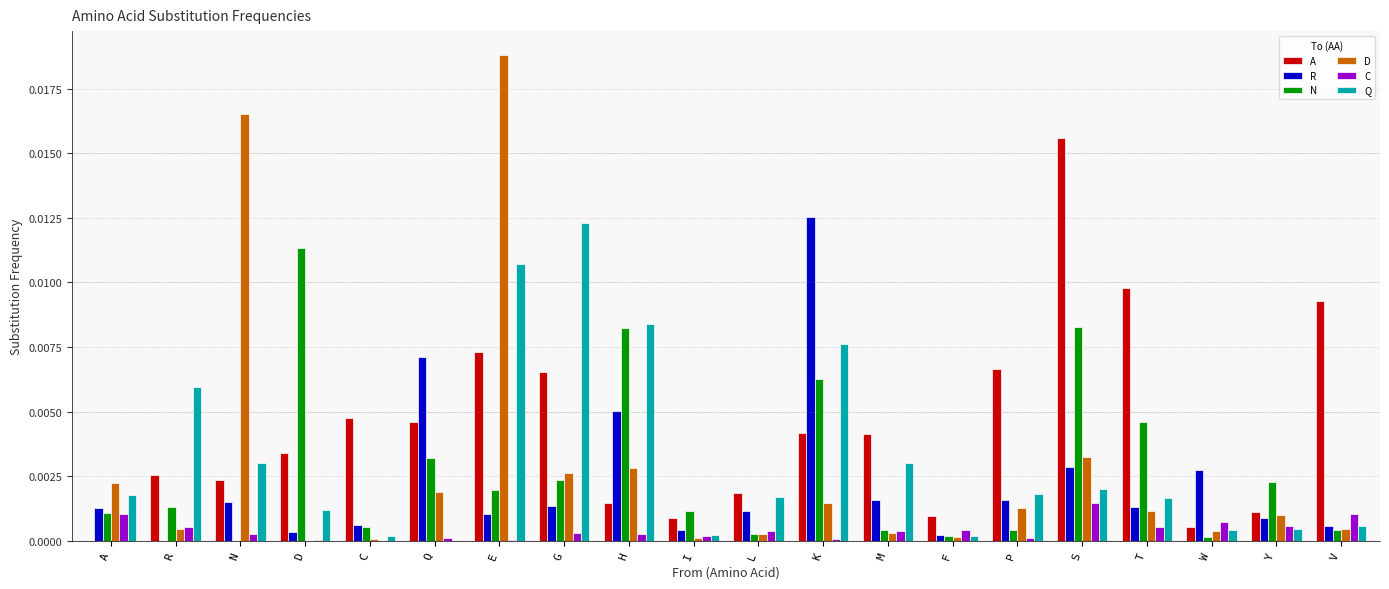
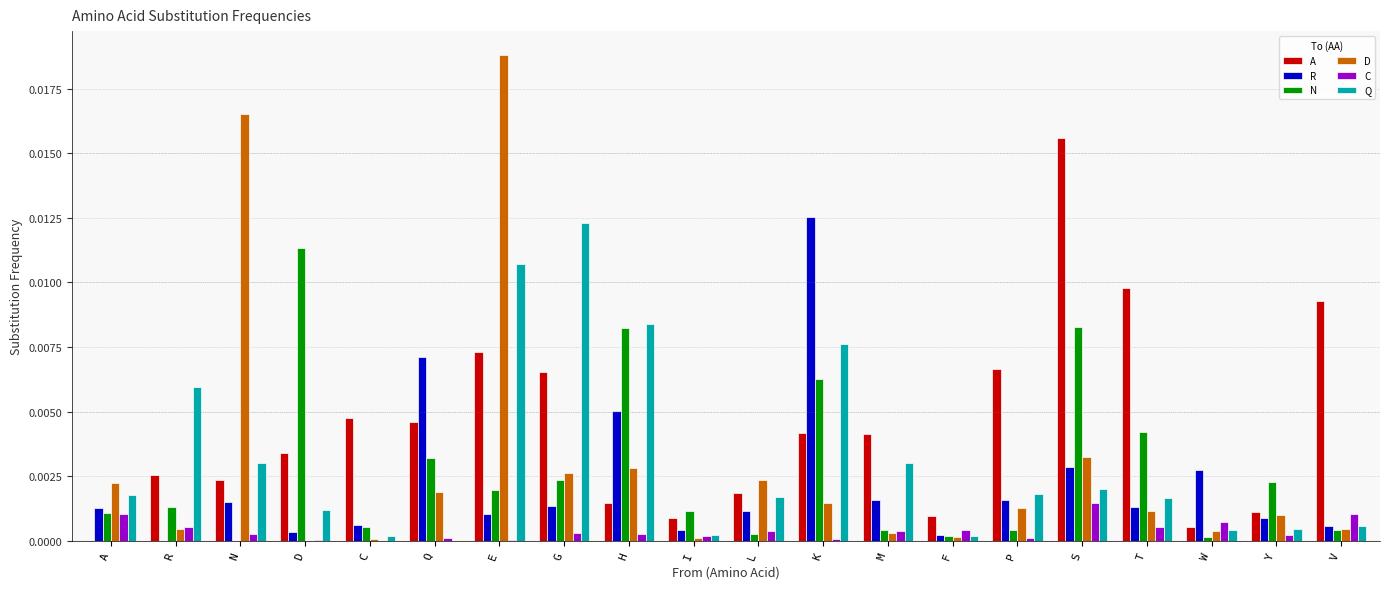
  {
    "A": {
      "A": 0.0000,
      "R": 0.0025,
      "N": 0.0024,
      "D": 0.0034,
      "C": 0.0047,
      "Q": 0.0046,
      "E": 0.0073,
      "G": 0.0065,
      "H": 0.0015,
      "I": 0.0009,
      "L": 0.0018,
      "K": 0.0042,
      "M": 0.0041,
      "F": 0.0010,
      "P": 0.0066,
      "S": 0.0156,
      "T": 0.0098,
      "W": 0.0005,
      "Y": 0.0011,
      "V": 0.0093
    },
    "R": {
      "A": 0.0013,
      "R": 0.0000,
      "N": 0.0015,
      "D": 0.0003,
      "C": 0.0006,
      "Q": 0.0071,
      "E": 0.0010,
      "G": 0.0014,
      "H": 0.0050,
      "I": 0.0004,
      "L": 0.0012,
      "K": 0.0126,
      "M": 0.0016,
      "F": 0.0002,
      "P": 0.0016,
      "S": 0.0029,
      "T": 0.0013,
      "W": 0.0027,
      "Y": 0.0009,
      "V": 0.0006
    },
    "N": {
      "A": 0.0011,
      "R": 0.0013,
      "N": 0.0000,
      "D": 0.0113,
      "C": 0.0006,
      "Q": 0.0032,
      "E": 0.0020,
      "G": 0.0023,
      "H": 0.0082,
      "I": 0.0012,
      "L": 0.0003,
      "K": 0.0063,
      "M": 0.0004,
      "F": 0.0002,
      "P": 0.0004,
      "S": 0.0083,
-     "T": 0.0046,
+     "T": 0.0042,
      "W": 0.0001,
      "Y": 0.0023,
      "V": 0.0004
    },
    "D": {
      "A": 0.0022,
      "R": 0.0004,
      "N": 0.0165,
      "D": 0.0000,
      "Q": 0.0019,
      "E": 0.0188,
      "G": 0.0026,
      "H": 0.0028,
      "I": 0.0001,
-     "L": 0.0003,
+     "L": 0.0024,
      "K": 0.0015,
      "M": 0.0003,
      "F": 0.0001,
      "P": 0.0013,
      "S": 0.0033,
      "T": 0.0011,
      "W": 0.0004,
      "Y": 0.0010,
      "V": 0.0005
    },
    "C": {
      "A": 0.0011,
      "R": 0.0005,
      "N": 0.0003,
      "C": 0.0000,
      "Q": 0.0001,
      "G": 0.0003,
      "H": 0.0003,
      "I": 0.0002,
      "L": 0.0004,
      "M": 0.0004,
      "F": 0.0004,
      "P": 0.0001,
      "S": 0.0014,
      "T": 0.0005,
      "W": 0.0007,
-     "Y": 0.0006,
+     "Y": 0.0002,
      "V": 0.0010
    },
    "Q": {
      "A": 0.0018,
      "R": 0.0059,
      "N": 0.0030,
      "D": 0.0012,
      "C": 0.0002,
      "Q": 0.0000,
      "E": 0.0107,
      "G": 0.0123,
      "H": 0.0084,
      "I": 0.0002,
      "L": 0.0017,
      "K": 0.0076,
      "M": 0.0030,
      "F": 0.0002,
      "P": 0.0018,
      "S": 0.0020,
      "T": 0.0017,
      "W": 0.0004,
      "Y": 0.0004,
      "V": 0.0006
    }
  }
